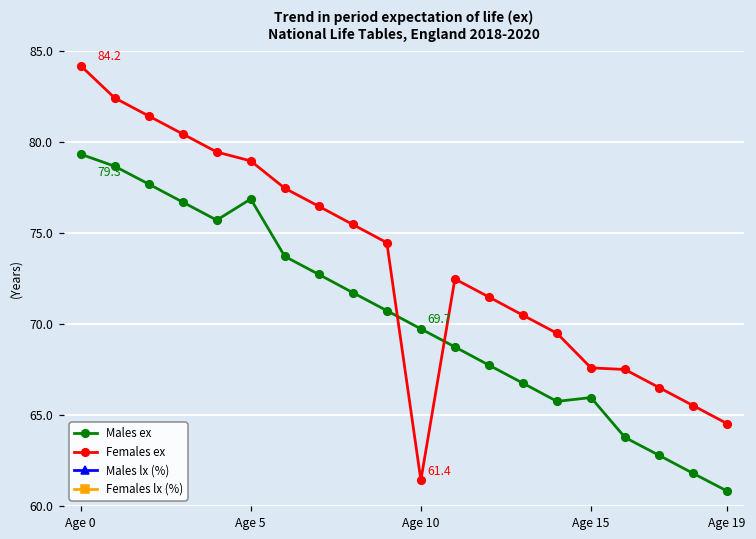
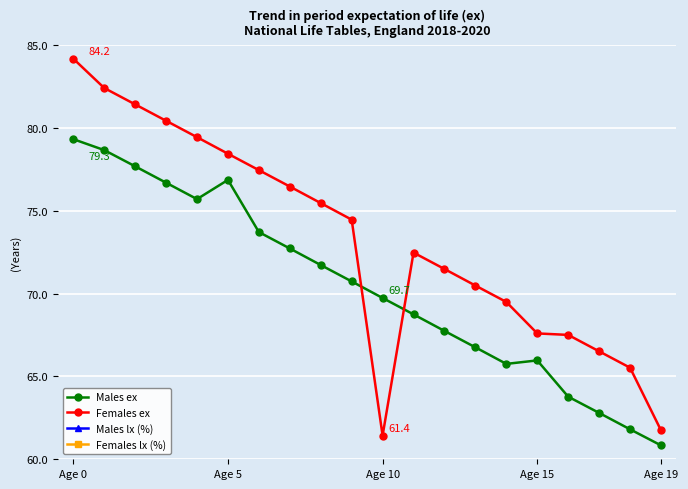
  {
    "Males ex": {
      "Age 10": 69.7
    },
    "Females ex": {
-     "Age 5": 79.0,
+     "Age 5": 78.5,
      "Age 15": 67.6,
-     "Age 19": 64.5
+     "Age 19": 61.8
    }
  }
